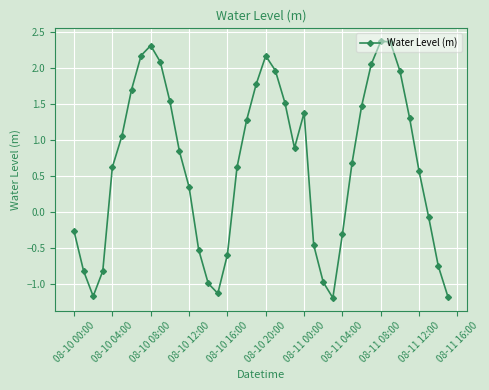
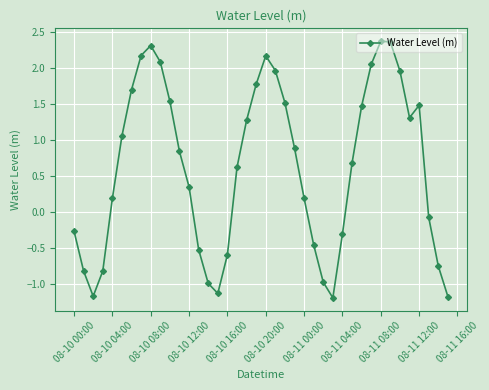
  {
    "08-10 00:00": -0.3,
-   "08-10 04:00": 0.6,
+   "08-10 04:00": 0.2,
    "08-10 08:00": 2.3,
    "08-10 12:00": 0.3,
    "08-10 16:00": -0.6,
    "08-10 20:00": 2.2,
-   "08-11 00:00": 1.4,
+   "08-11 00:00": 0.2,
    "08-11 04:00": -0.3,
-   "08-11 12:00": 0.6
+   "08-11 12:00": 1.5
  }
